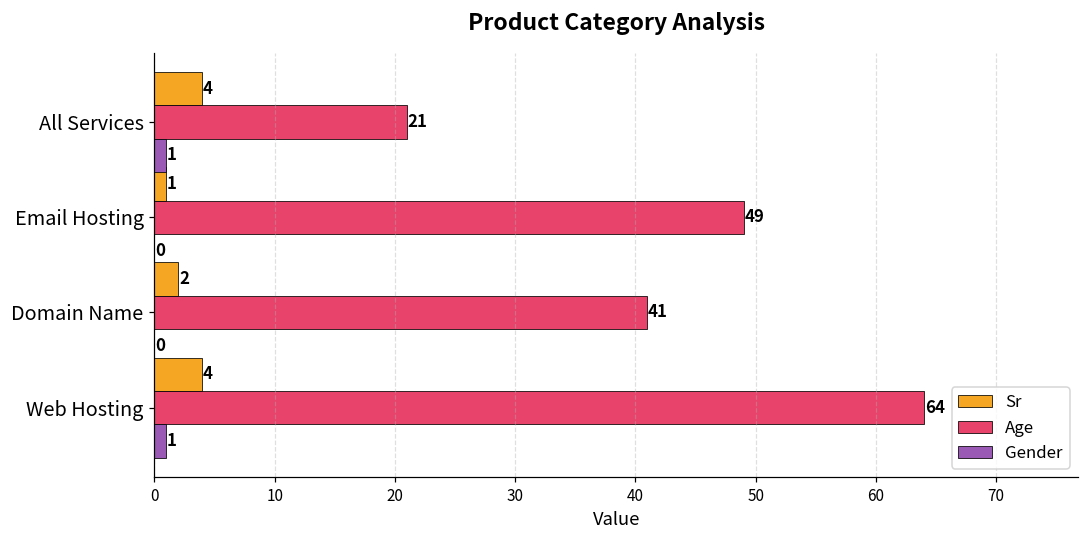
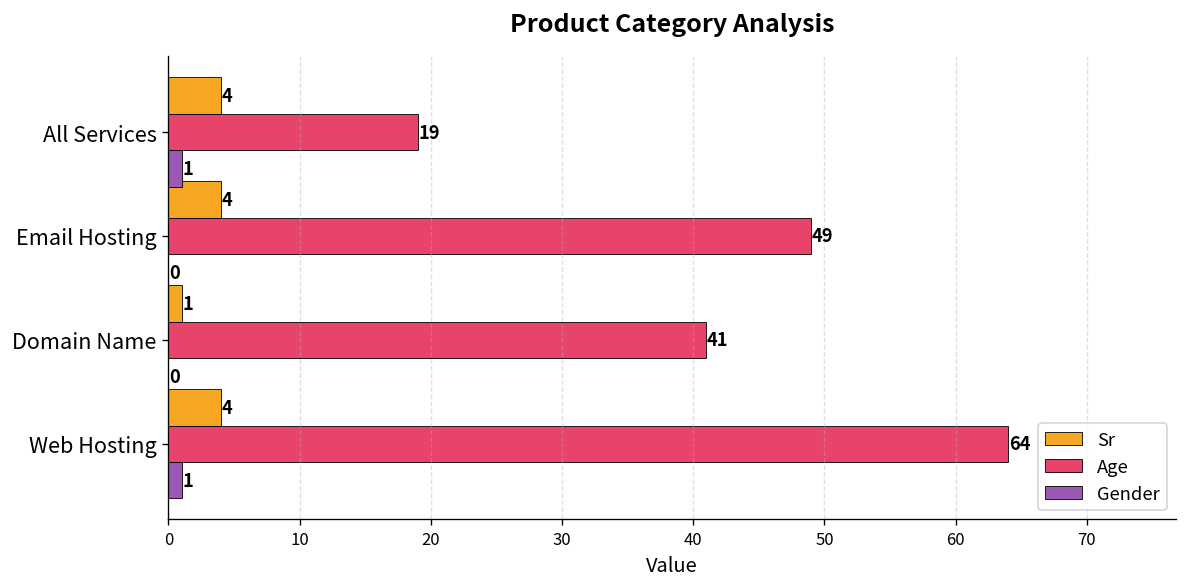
  {
    "Sr": {
      "All Services": 4,
-     "Email Hosting": 1,
-     "Domain Name": 2,
+     "Email Hosting": 4,
+     "Domain Name": 1,
      "Web Hosting": 4
    },
    "Age": {
-     "All Services": 21,
+     "All Services": 19,
      "Email Hosting": 49,
      "Domain Name": 41,
      "Web Hosting": 64
    },
    "Gender": {
      "All Services": 1,
      "Email Hosting": 0,
      "Domain Name": 0,
      "Web Hosting": 1
    }
  }
